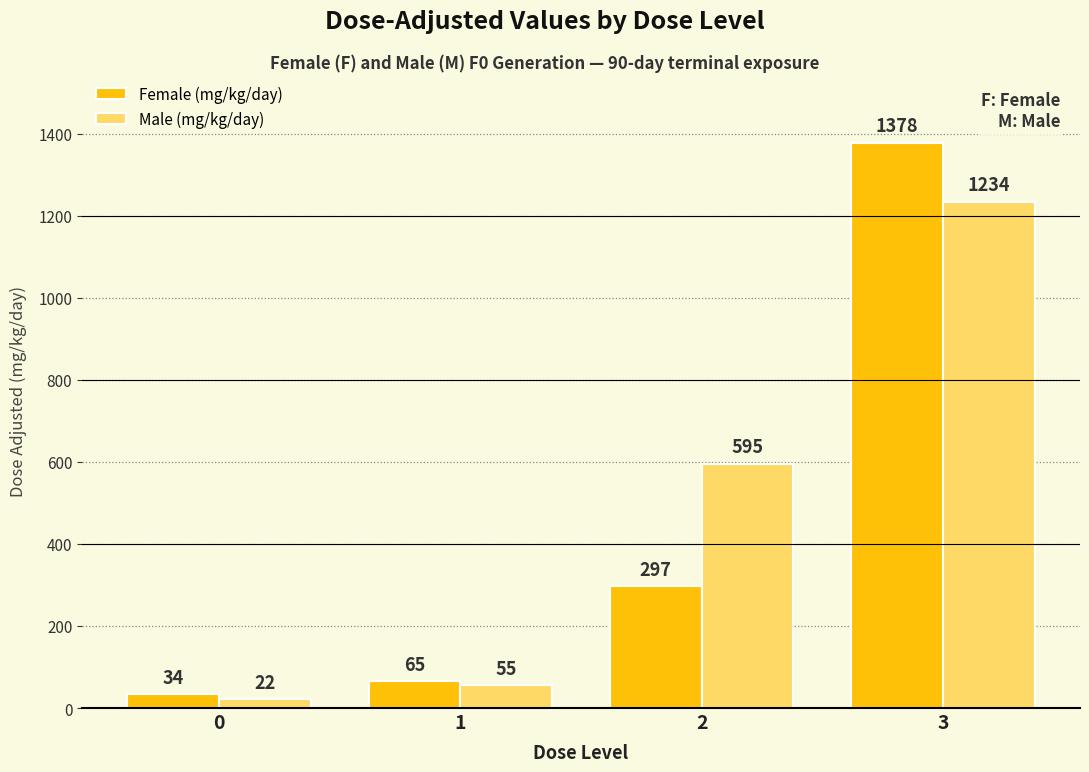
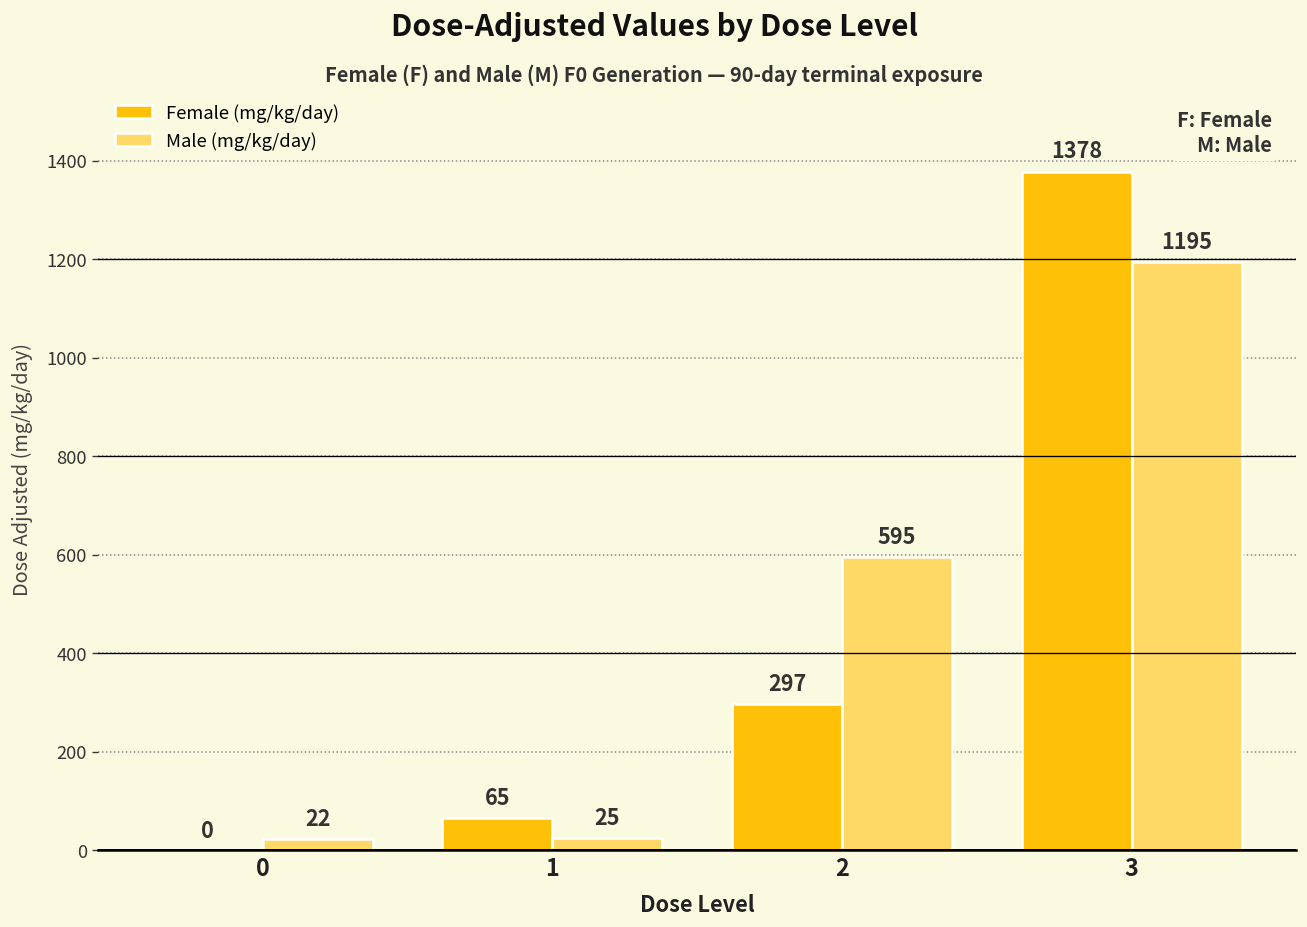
  {
    "Female (mg/kg/day)": {
-     "0": 34,
+     "0": 0,
      "1": 65,
      "2": 297,
      "3": 1378
    },
    "Male (mg/kg/day)": {
      "0": 22,
-     "1": 55,
+     "1": 25,
      "2": 595,
-     "3": 1234
+     "3": 1195
    }
  }
